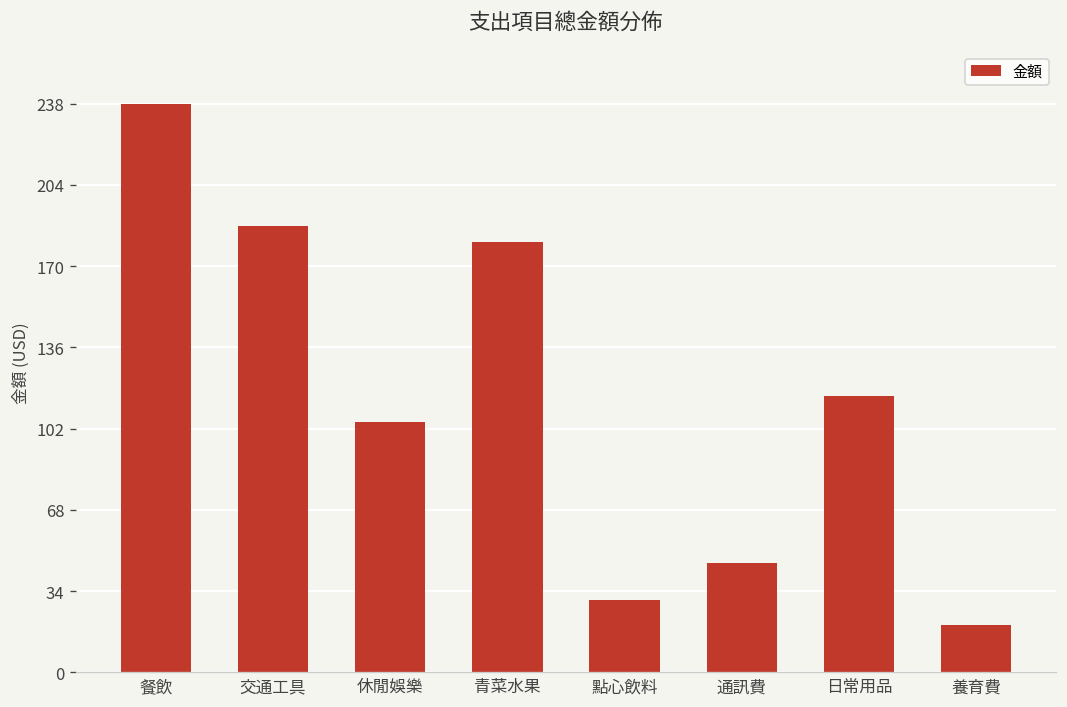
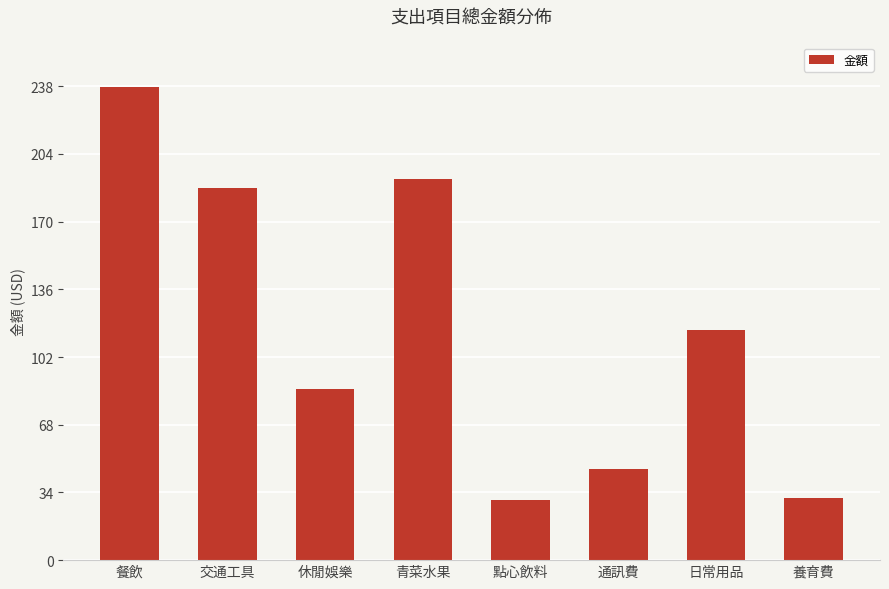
  {
    "餐飲": 238,
    "交通工具": 187,
-   "休閒娛樂": 105,
-   "青菜水果": 180,
+   "休閒娛樂": 86,
+   "青菜水果": 191,
    "點心飲料": 30,
    "通訊費": 46,
    "日常用品": 116,
-   "養育費": 20
+   "養育費": 31
  }
